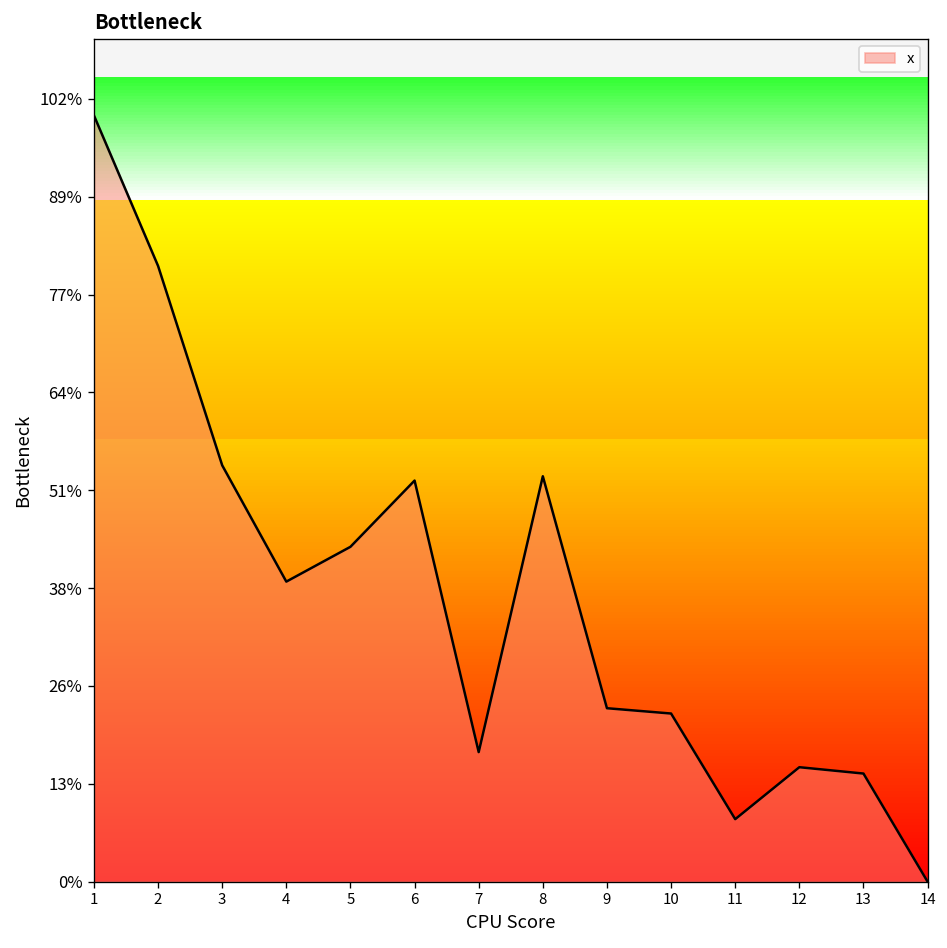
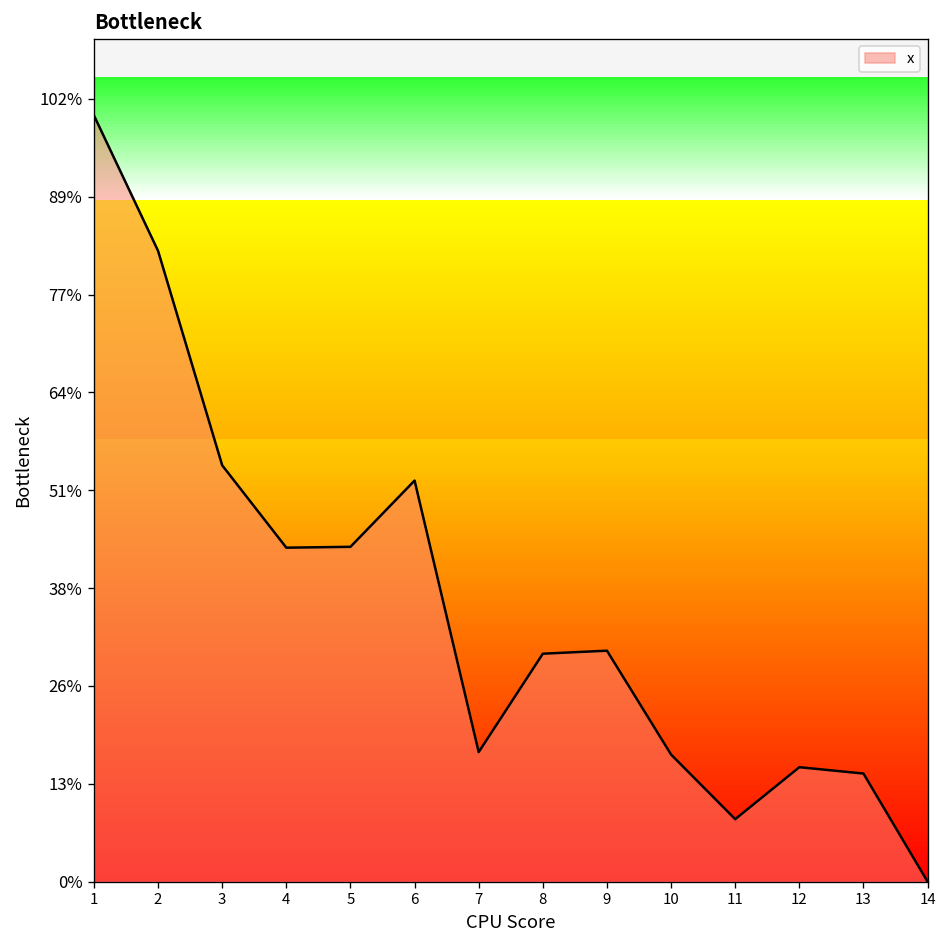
  {
    "1": "100%",
-   "2": "80%",
+   "2": "82%",
    "3": "54%",
-   "4": "39%",
+   "4": "44%",
    "5": "44%",
    "6": "52%",
    "7": "17%",
-   "8": "53%",
-   "9": "23%",
-   "10": "22%",
+   "8": "30%",
+   "9": "30%",
+   "10": "17%",
    "11": "8%",
    "12": "15%",
    "13": "14%",
    "14": "0%"
  }
